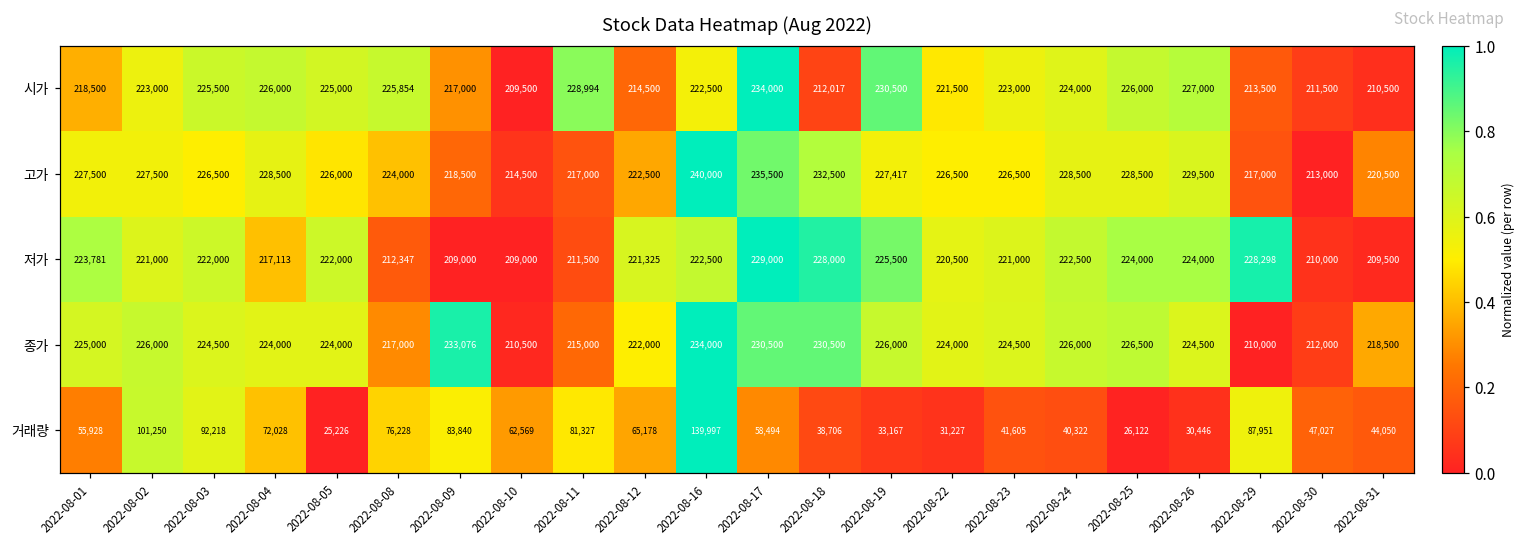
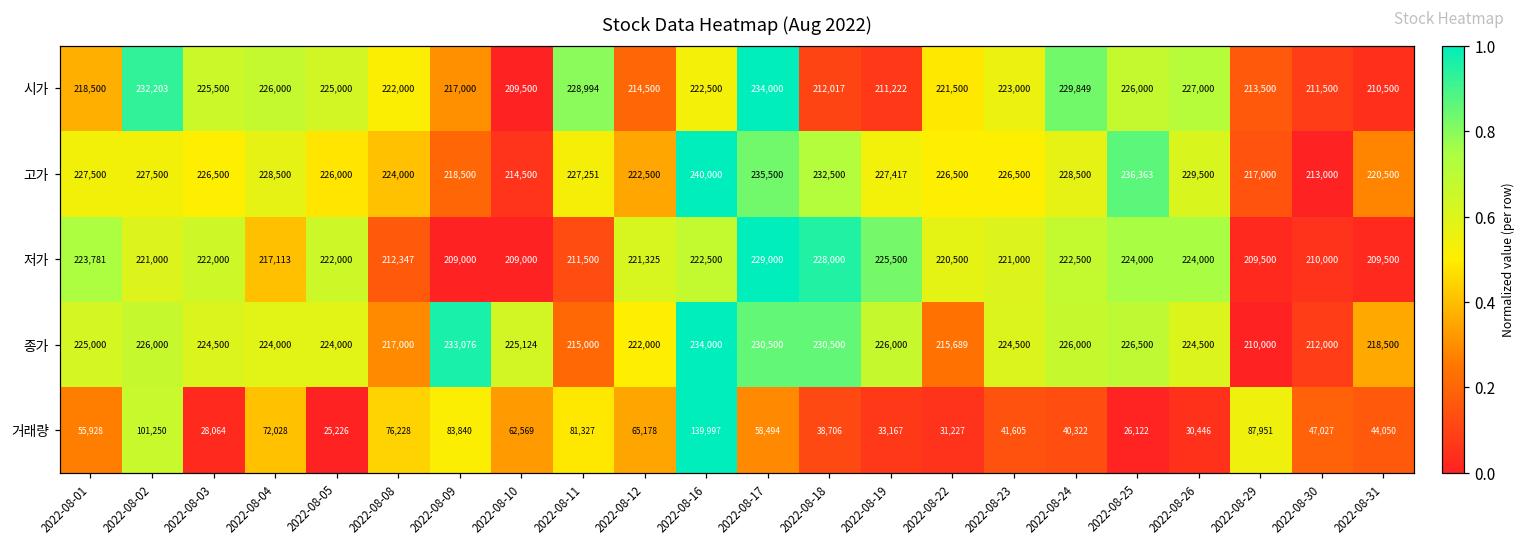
  {
    "시가": {
      "2022-08-01": "218,500",
-     "2022-08-02": "223,000",
+     "2022-08-02": "232,203",
      "2022-08-03": "225,500",
      "2022-08-04": "226,000",
      "2022-08-05": "225,000",
-     "2022-08-08": "225,854",
+     "2022-08-08": "222,000",
      "2022-08-09": "217,000",
      "2022-08-10": "209,500",
      "2022-08-11": "228,994",
      "2022-08-12": "214,500",
      "2022-08-16": "222,500",
      "2022-08-17": "234,000",
      "2022-08-18": "212,017",
-     "2022-08-19": "230,500",
+     "2022-08-19": "211,222",
      "2022-08-22": "221,500",
      "2022-08-23": "223,000",
-     "2022-08-24": "224,000",
+     "2022-08-24": "229,849",
      "2022-08-25": "226,000",
      "2022-08-26": "227,000",
      "2022-08-29": "213,500",
      "2022-08-30": "211,500",
      "2022-08-31": "210,500"
    },
    "고가": {
      "2022-08-01": "227,500",
      "2022-08-02": "227,500",
      "2022-08-03": "226,500",
      "2022-08-04": "228,500",
      "2022-08-05": "226,000",
      "2022-08-08": "224,000",
      "2022-08-09": "218,500",
      "2022-08-10": "214,500",
-     "2022-08-11": "217,000",
+     "2022-08-11": "227,251",
      "2022-08-12": "222,500",
      "2022-08-16": "240,000",
      "2022-08-17": "235,500",
      "2022-08-18": "232,500",
      "2022-08-19": "227,417",
      "2022-08-22": "226,500",
      "2022-08-23": "226,500",
      "2022-08-24": "228,500",
-     "2022-08-25": "228,500",
+     "2022-08-25": "236,363",
      "2022-08-26": "229,500",
      "2022-08-29": "217,000",
      "2022-08-30": "213,000",
      "2022-08-31": "220,500"
    },
    "저가": {
      "2022-08-01": "223,781",
      "2022-08-02": "221,000",
      "2022-08-03": "222,000",
      "2022-08-04": "217,113",
      "2022-08-05": "222,000",
      "2022-08-08": "212,347",
      "2022-08-09": "209,000",
      "2022-08-10": "209,000",
      "2022-08-11": "211,500",
      "2022-08-12": "221,325",
      "2022-08-16": "222,500",
      "2022-08-17": "229,000",
      "2022-08-18": "228,000",
      "2022-08-19": "225,500",
      "2022-08-22": "220,500",
      "2022-08-23": "221,000",
      "2022-08-24": "222,500",
      "2022-08-25": "224,000",
      "2022-08-26": "224,000",
-     "2022-08-29": "228,298",
+     "2022-08-29": "209,500",
      "2022-08-30": "210,000",
      "2022-08-31": "209,500"
    },
    "종가": {
      "2022-08-01": "225,000",
      "2022-08-02": "226,000",
      "2022-08-03": "224,500",
      "2022-08-04": "224,000",
      "2022-08-05": "224,000",
      "2022-08-08": "217,000",
      "2022-08-09": "233,076",
-     "2022-08-10": "210,500",
+     "2022-08-10": "225,124",
      "2022-08-11": "215,000",
      "2022-08-12": "222,000",
      "2022-08-16": "234,000",
      "2022-08-17": "230,500",
      "2022-08-18": "230,500",
      "2022-08-19": "226,000",
-     "2022-08-22": "224,000",
+     "2022-08-22": "215,689",
      "2022-08-23": "224,500",
      "2022-08-24": "226,000",
      "2022-08-25": "226,500",
      "2022-08-26": "224,500",
      "2022-08-29": "210,000",
      "2022-08-30": "212,000",
      "2022-08-31": "218,500"
    },
    "거래량": {
      "2022-08-01": "55,928",
      "2022-08-02": "101,250",
-     "2022-08-03": "92,218",
+     "2022-08-03": "28,064",
      "2022-08-04": "72,028",
      "2022-08-05": "25,226",
      "2022-08-08": "76,228",
      "2022-08-09": "83,840",
      "2022-08-10": "62,569",
      "2022-08-11": "81,327",
      "2022-08-12": "65,178",
      "2022-08-16": "139,997",
      "2022-08-17": "58,494",
      "2022-08-18": "38,706",
      "2022-08-19": "33,167",
      "2022-08-22": "31,227",
      "2022-08-23": "41,605",
      "2022-08-24": "40,322",
      "2022-08-25": "26,122",
      "2022-08-26": "30,446",
      "2022-08-29": "87,951",
      "2022-08-30": "47,027",
      "2022-08-31": "44,050"
    }
  }
